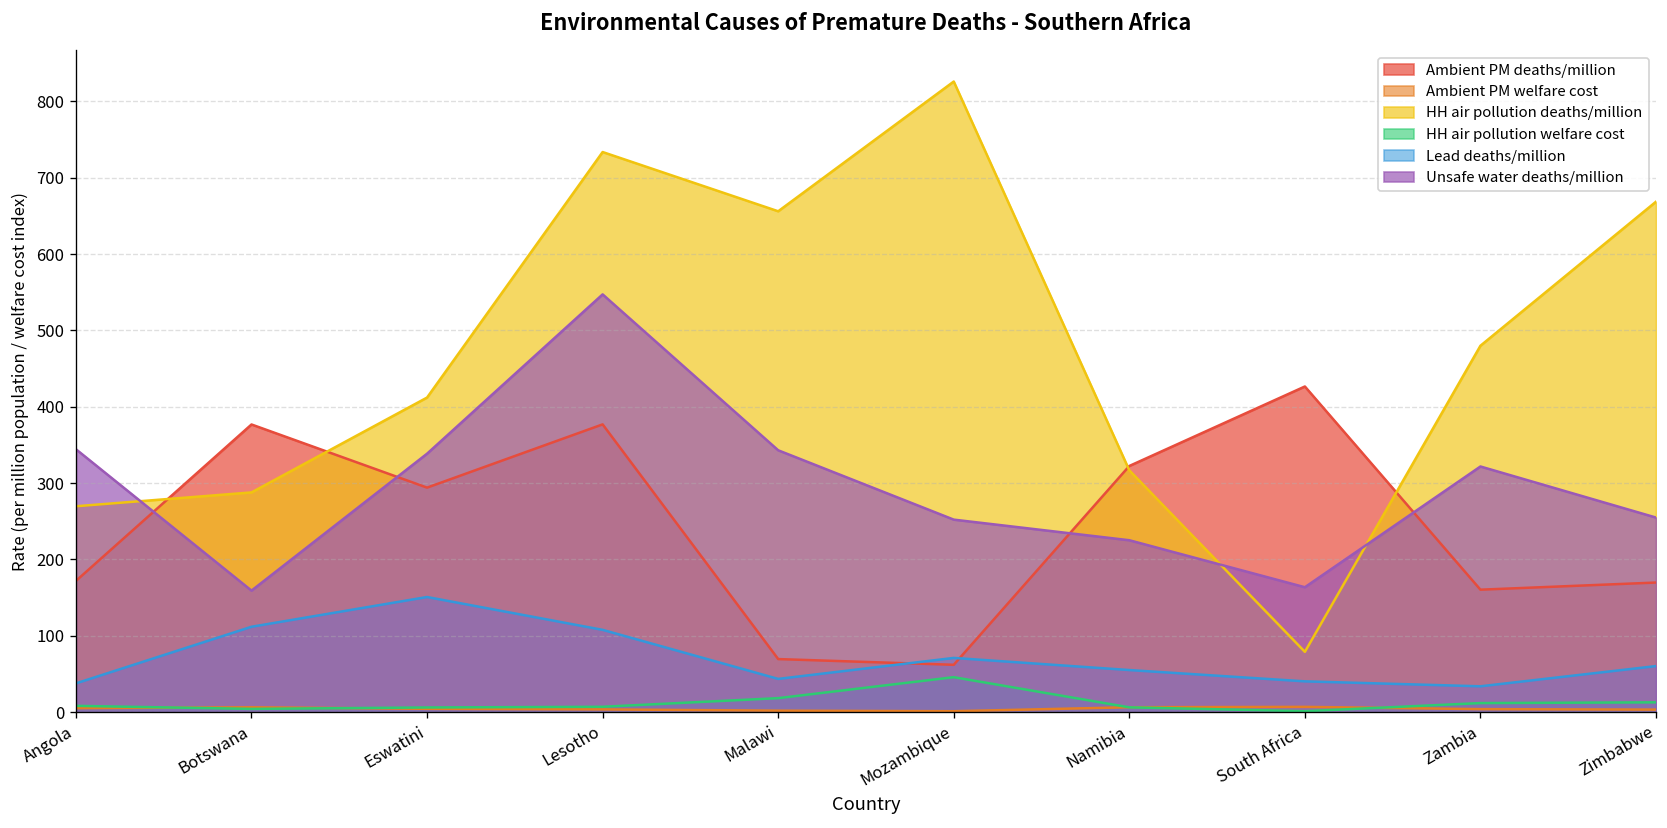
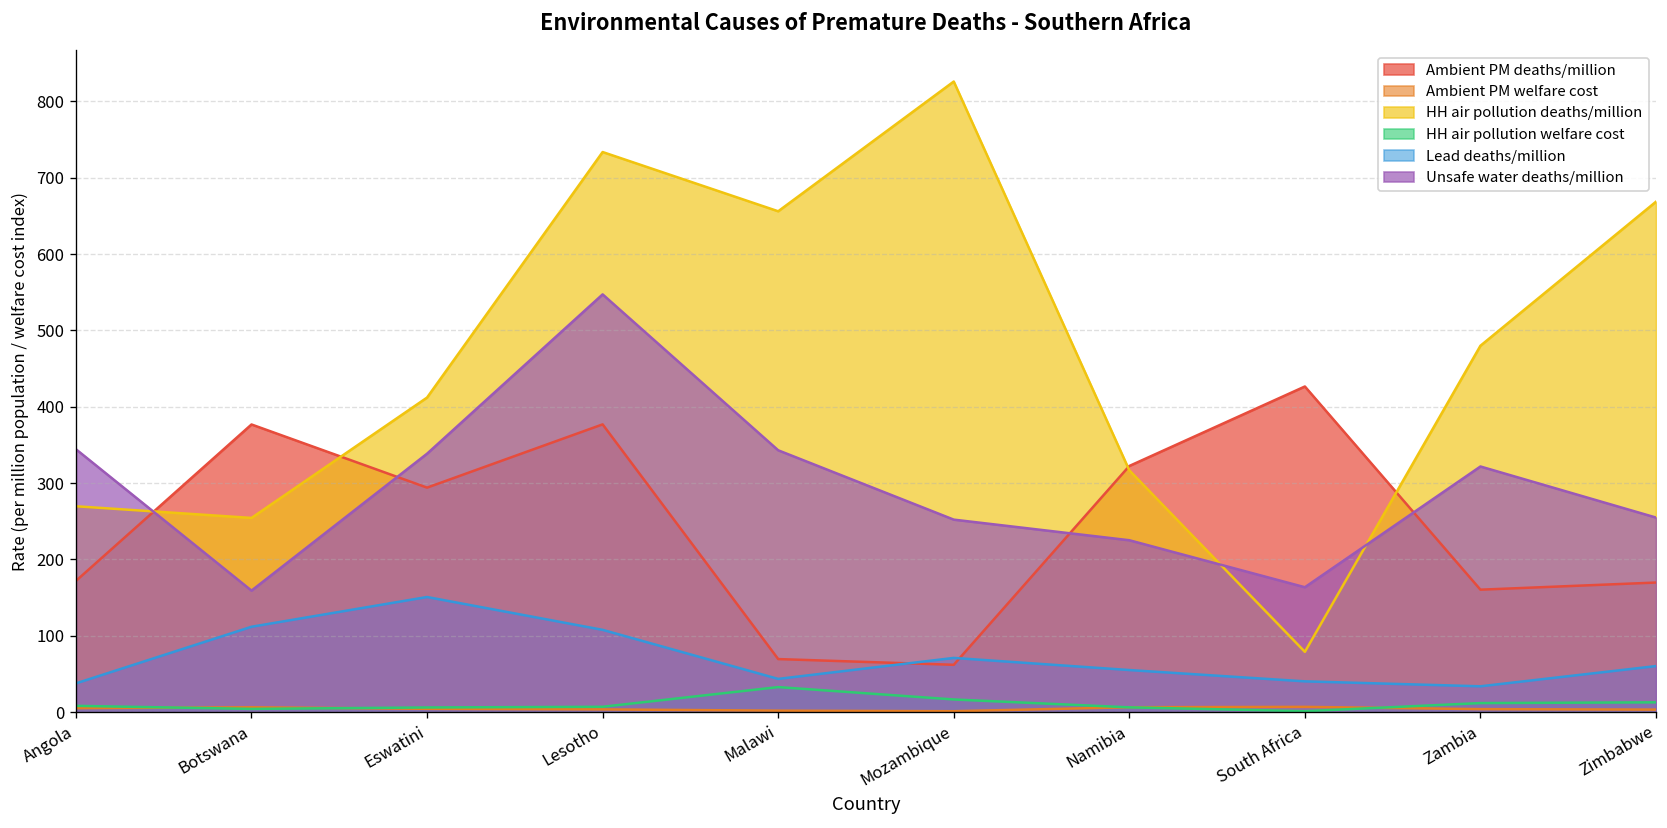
  {
    "HH air pollution deaths/million": {
      "Angola": 270,
-     "Botswana": 290,
+     "Botswana": 250,
      "Eswatini": 410,
      "Lesotho": 730,
      "Malawi": 660,
      "Mozambique": 830,
      "Namibia": 320,
      "South Africa": 80,
      "Zambia": 480,
      "Zimbabwe": 670
    },
    "HH air pollution welfare cost": {
-     "Malawi": 20,
-     "Mozambique": 50,
+     "Malawi": 30,
+     "Mozambique": 20,
      "South Africa": 0,
      "Zambia": 10,
      "Zimbabwe": 10
    },
    "Lead deaths/million": {
      "Angola": 40,
      "Botswana": 110,
      "Eswatini": 150,
      "Lesotho": 110,
      "Malawi": 40,
      "Mozambique": 70,
      "Namibia": 60,
      "South Africa": 40,
      "Zambia": 30,
      "Zimbabwe": 60
    },
    "Unsafe water deaths/million": {
      "Angola": 340,
      "Botswana": 160,
      "Eswatini": 340,
      "Lesotho": 550,
      "Malawi": 340,
      "Mozambique": 250,
      "Namibia": 230,
      "South Africa": 160,
      "Zambia": 320,
      "Zimbabwe": 250
    }
  }
